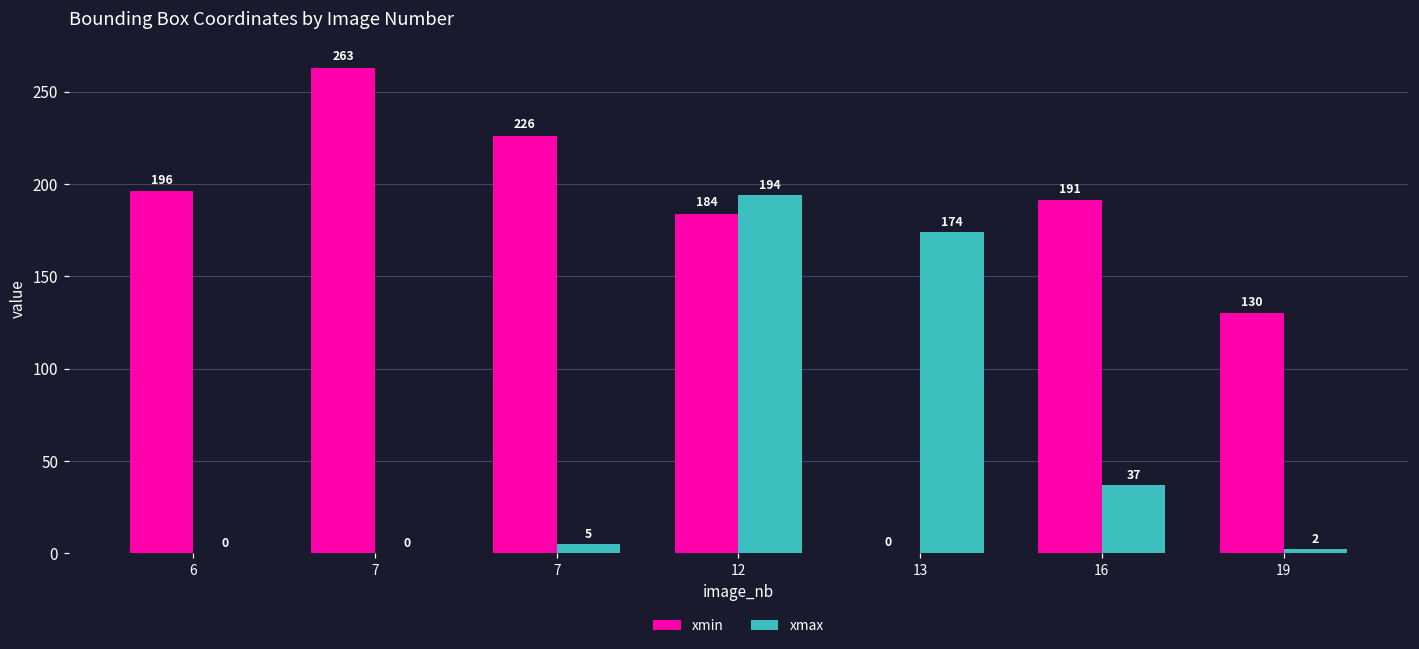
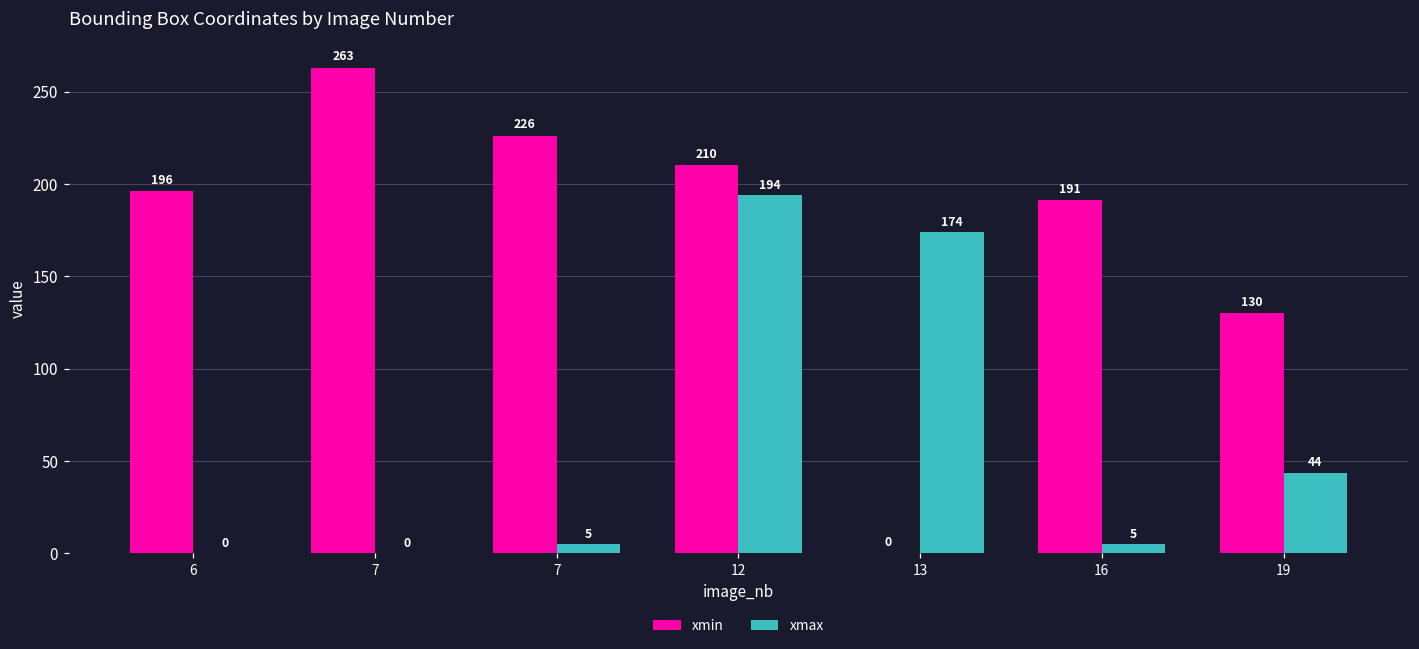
  {
    "xmin": {
      "6": 196,
-     "12": 184,
+     "12": 210,
      "13": 0,
      "16": 191,
      "19": 130
    },
    "xmax": {
      "6": 0,
      "12": 194,
      "13": 174,
-     "16": 37,
-     "19": 2
+     "16": 5,
+     "19": 44
    }
  }
